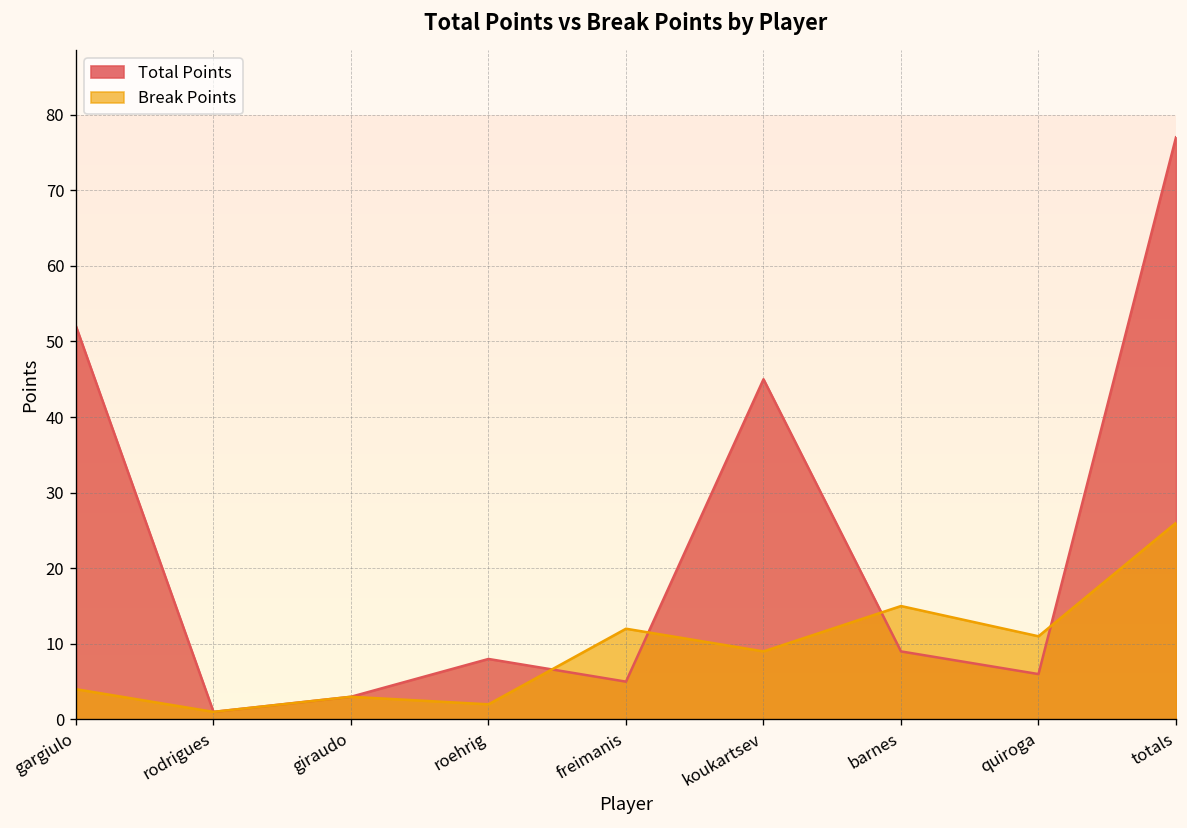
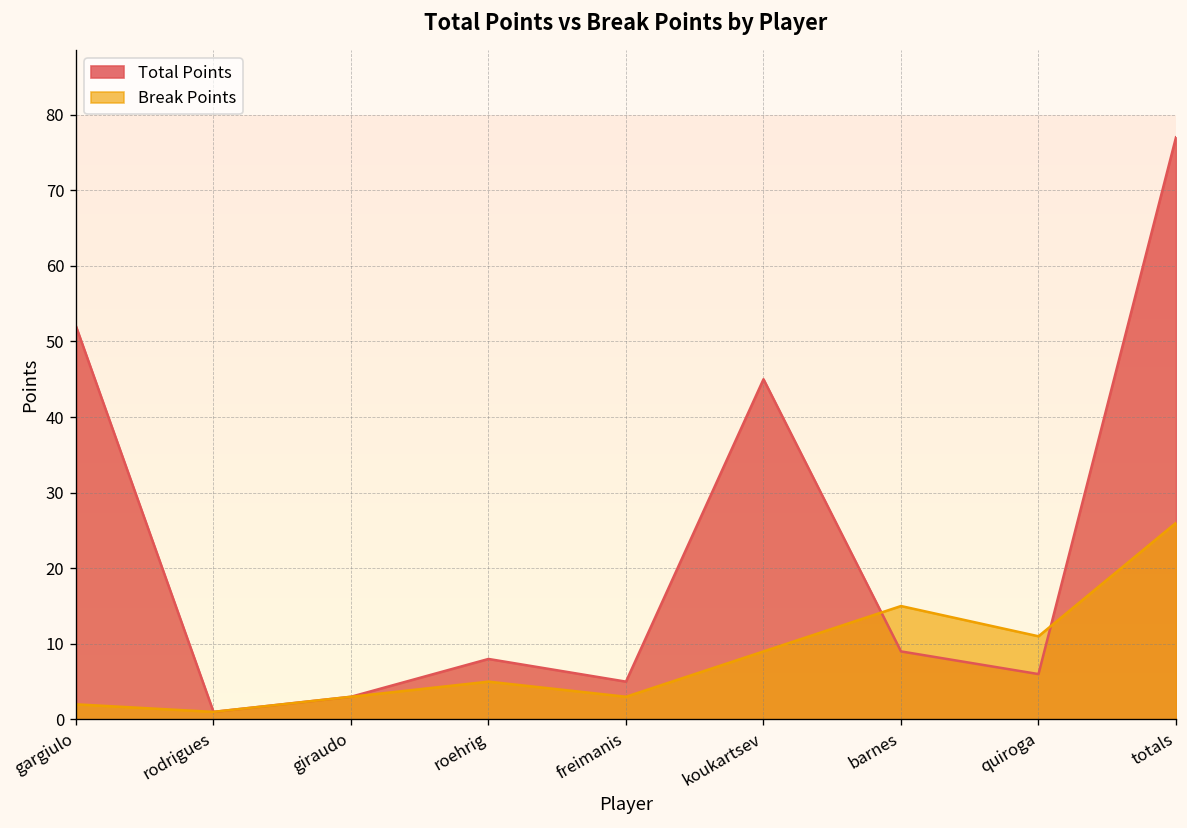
  {
    "Total Points": {
      "gargiulo": 52,
      "roehrig": 8,
      "freimanis": 5,
      "koukartsev": 45,
      "barnes": 9,
      "quiroga": 6,
      "totals": 77
    },
    "Break Points": {
-     "gargiulo": 4,
-     "roehrig": 2,
-     "freimanis": 12,
+     "gargiulo": 2,
+     "roehrig": 5,
+     "freimanis": 3,
      "koukartsev": 9,
      "barnes": 15,
      "quiroga": 11,
      "totals": 26
    }
  }
